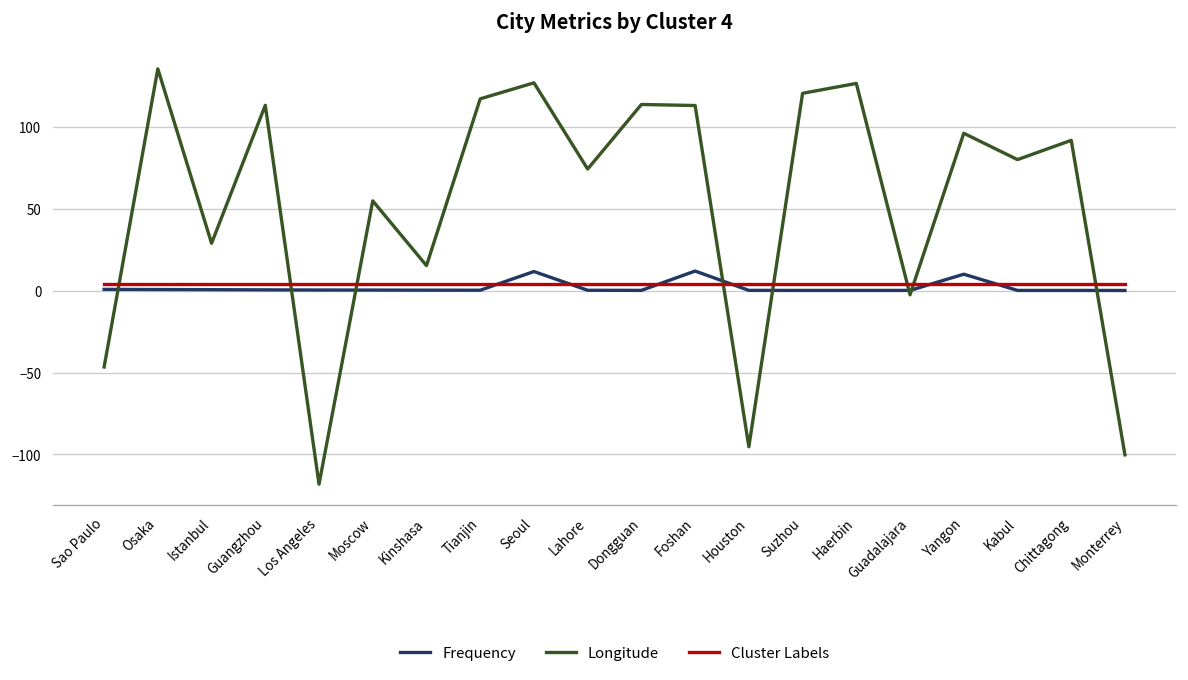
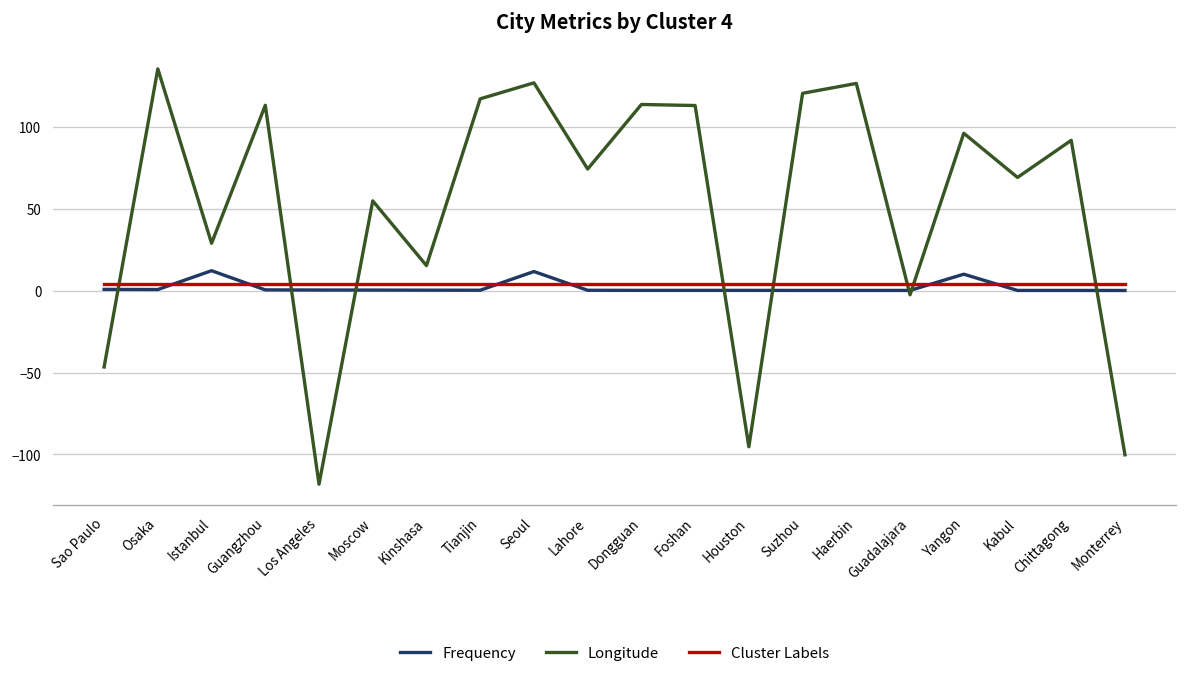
  {
    "Frequency": {
      "Sao Paulo": 1,
      "Osaka": 1,
-     "Istanbul": 1,
+     "Istanbul": 12,
      "Guangzhou": 0,
      "Los Angeles": 0,
      "Moscow": 0,
      "Kinshasa": 0,
      "Tianjin": 0,
      "Seoul": 12,
      "Lahore": 0,
      "Dongguan": 0,
-     "Foshan": 12,
+     "Foshan": 0,
      "Houston": 0,
      "Suzhou": 0,
      "Haerbin": 0,
      "Guadalajara": 0,
      "Yangon": 10,
      "Kabul": 0,
      "Chittagong": 0,
      "Monterrey": 0
    },
    "Longitude": {
      "Sao Paulo": -47,
      "Osaka": 136,
      "Istanbul": 29,
      "Guangzhou": 113,
      "Los Angeles": -118,
      "Moscow": 55,
      "Kinshasa": 15,
      "Tianjin": 117,
      "Seoul": 127,
      "Lahore": 74,
      "Dongguan": 114,
      "Foshan": 113,
      "Houston": -95,
      "Suzhou": 121,
      "Haerbin": 127,
      "Guadalajara": -3,
      "Yangon": 96,
-     "Kabul": 80,
+     "Kabul": 69,
      "Chittagong": 92,
      "Monterrey": -100
    },
    "Cluster Labels": {
      "Sao Paulo": 4,
      "Osaka": 4,
      "Istanbul": 4,
      "Guangzhou": 4,
      "Los Angeles": 4,
      "Moscow": 4,
      "Kinshasa": 4,
      "Tianjin": 4,
      "Seoul": 4,
      "Lahore": 4,
      "Dongguan": 4,
      "Foshan": 4,
      "Houston": 4,
      "Suzhou": 4,
      "Haerbin": 4,
      "Guadalajara": 4,
      "Yangon": 4,
      "Kabul": 4,
      "Chittagong": 4,
      "Monterrey": 4
    }
  }
